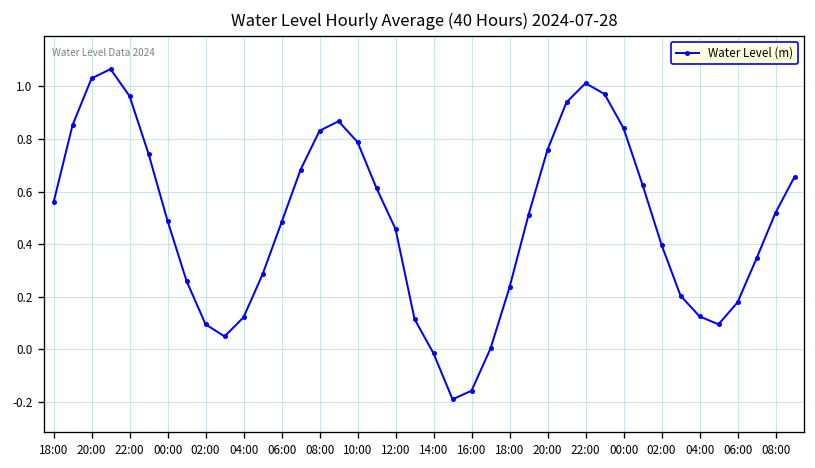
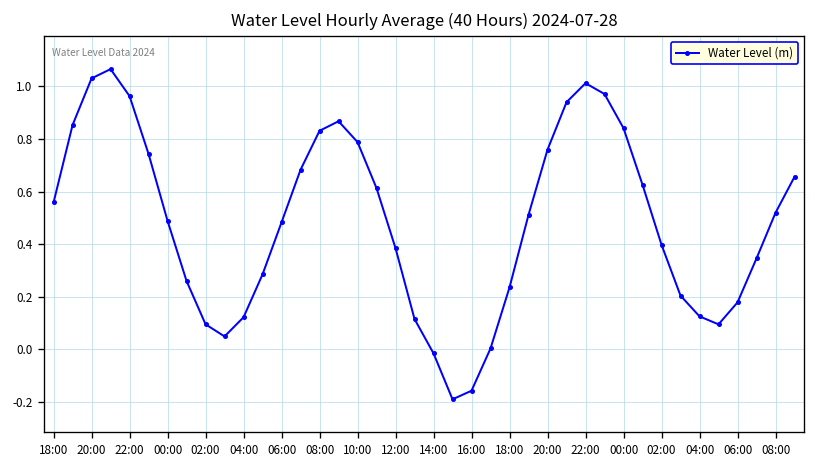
  {
    "10:00": 0.79,
-   "12:00": 0.46,
+   "12:00": 0.38,
    "14:00": -0.02,
    "16:00": -0.16
  }
